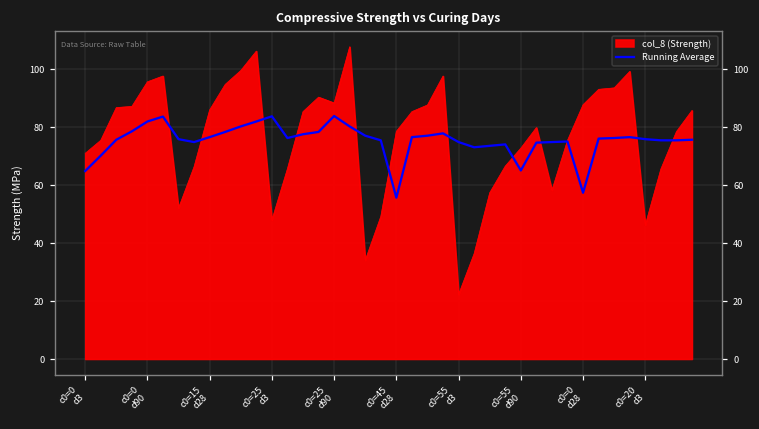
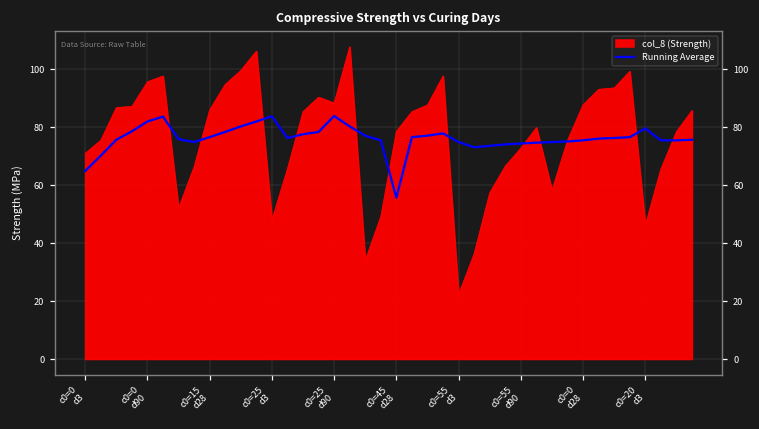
  {
    "col_8 (Strength)": {
      "c0=0 d3": 71,
      "c0=0 d90": 96,
      "c0=15 d28": 86,
      "c0=25 d3": 48,
      "c0=25 d90": 88,
      "c0=45 d28": 79,
      "c0=55 d3": 22,
      "c0=55 d90": 73,
      "c0=0 d28": 88,
      "c0=20 d3": 46
    },
    "Running Average": {
      "c0=0 d3": 65,
      "c0=0 d90": 82,
      "c0=15 d28": 77,
      "c0=25 d3": 84,
      "c0=25 d90": 84,
      "c0=45 d28": 56,
      "c0=55 d3": 75,
-     "c0=55 d90": 65,
-     "c0=0 d28": 57,
-     "c0=20 d3": 76
+     "c0=55 d90": 74,
+     "c0=0 d28": 76,
+     "c0=20 d3": 80
    }
  }
